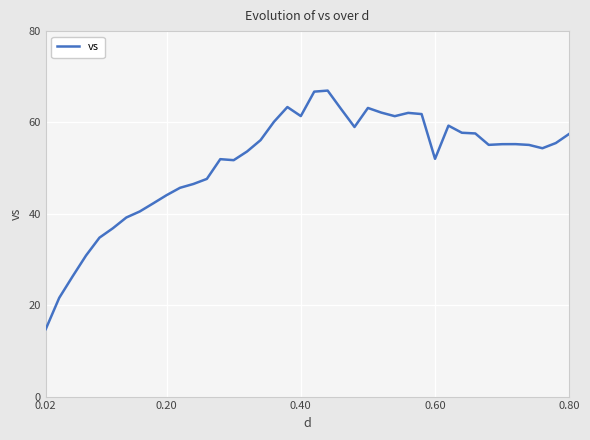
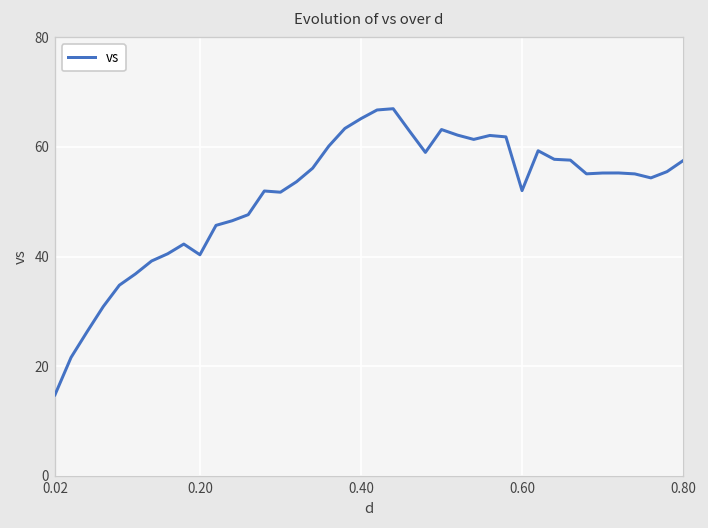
  {
    "0.02": 15,
-   "0.20": 44,
-   "0.40": 61,
+   "0.20": 40,
+   "0.40": 65,
    "0.60": 52,
    "0.80": 58
  }
